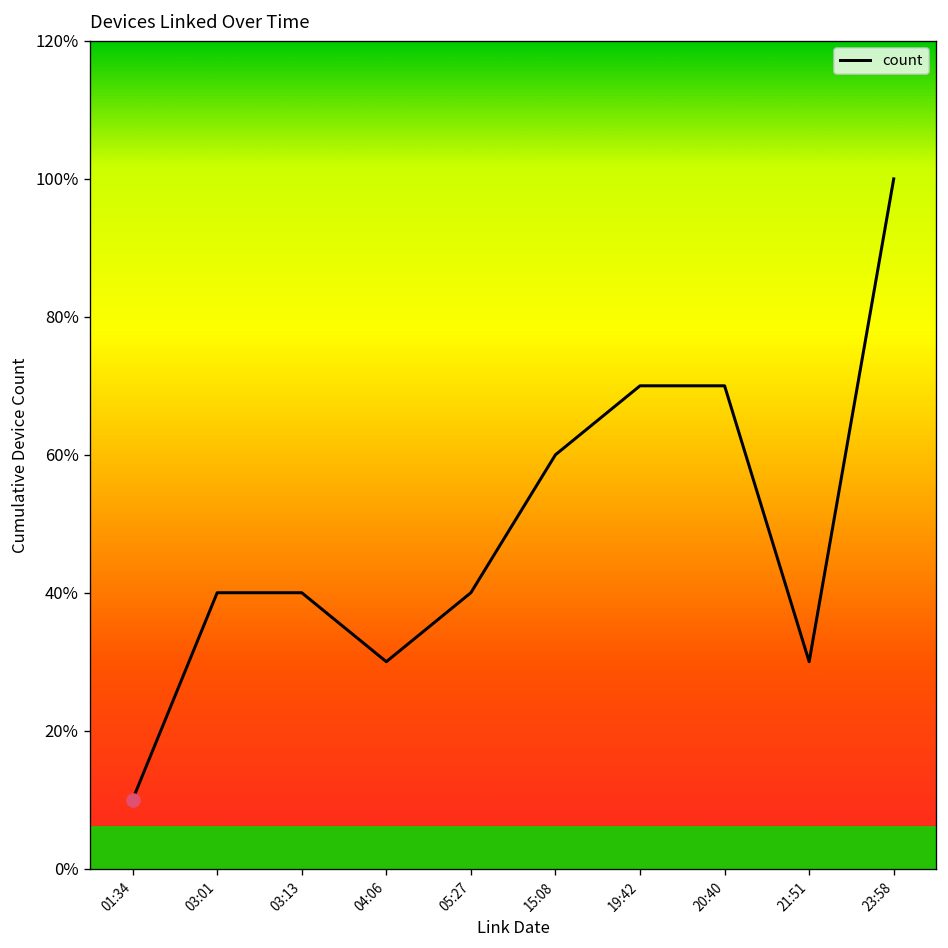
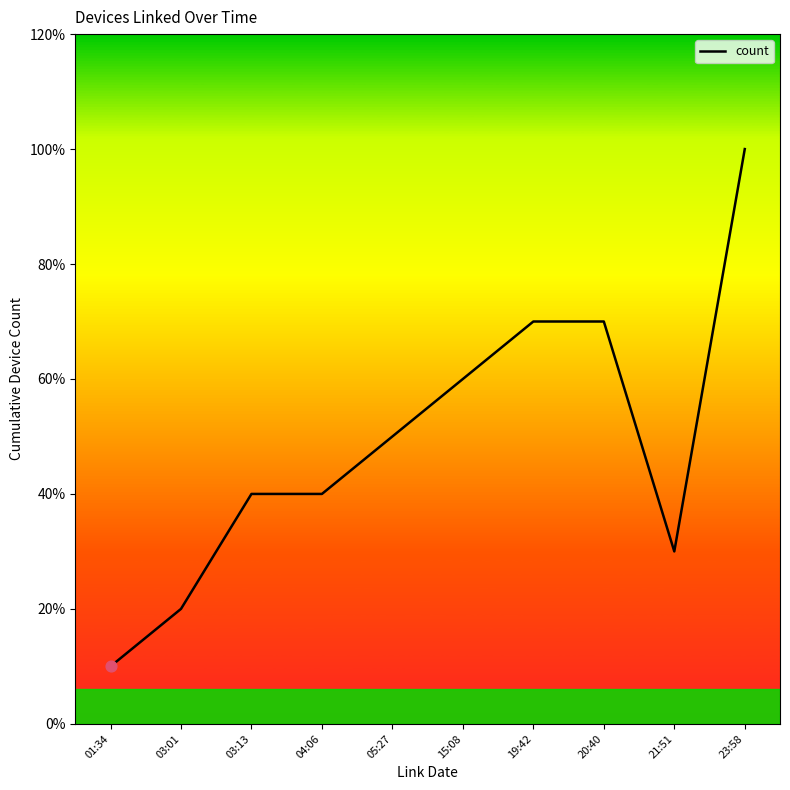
  {
    "count": {
-     "03:01": "40%",
+     "03:01": "20%",
      "03:13": "40%",
-     "04:06": "30%",
-     "05:27": "40%",
+     "04:06": "40%",
+     "05:27": "50%",
      "15:08": "60%",
      "19:42": "70%",
      "20:40": "70%",
      "21:51": "30%",
      "23:58": "100%"
    }
  }
